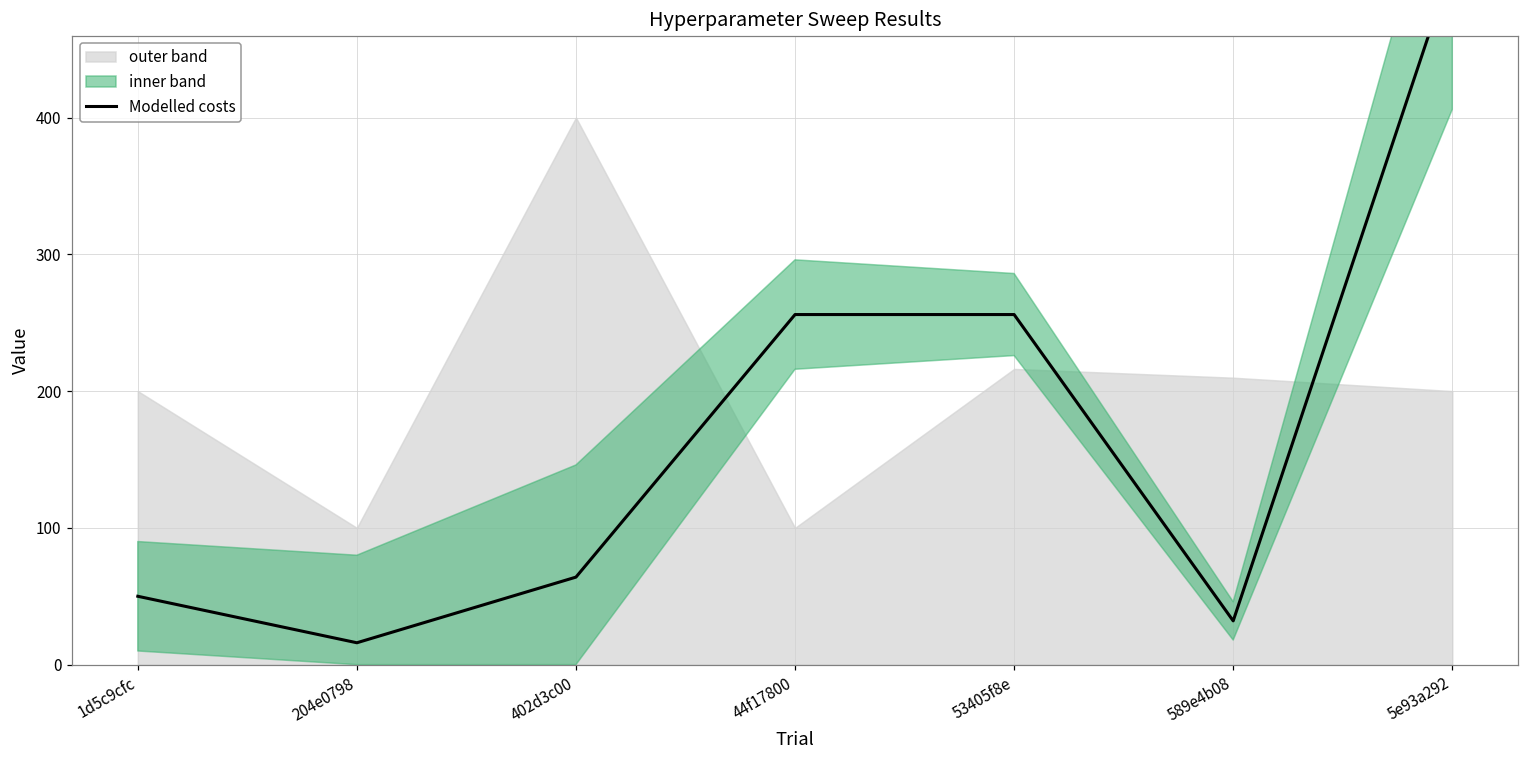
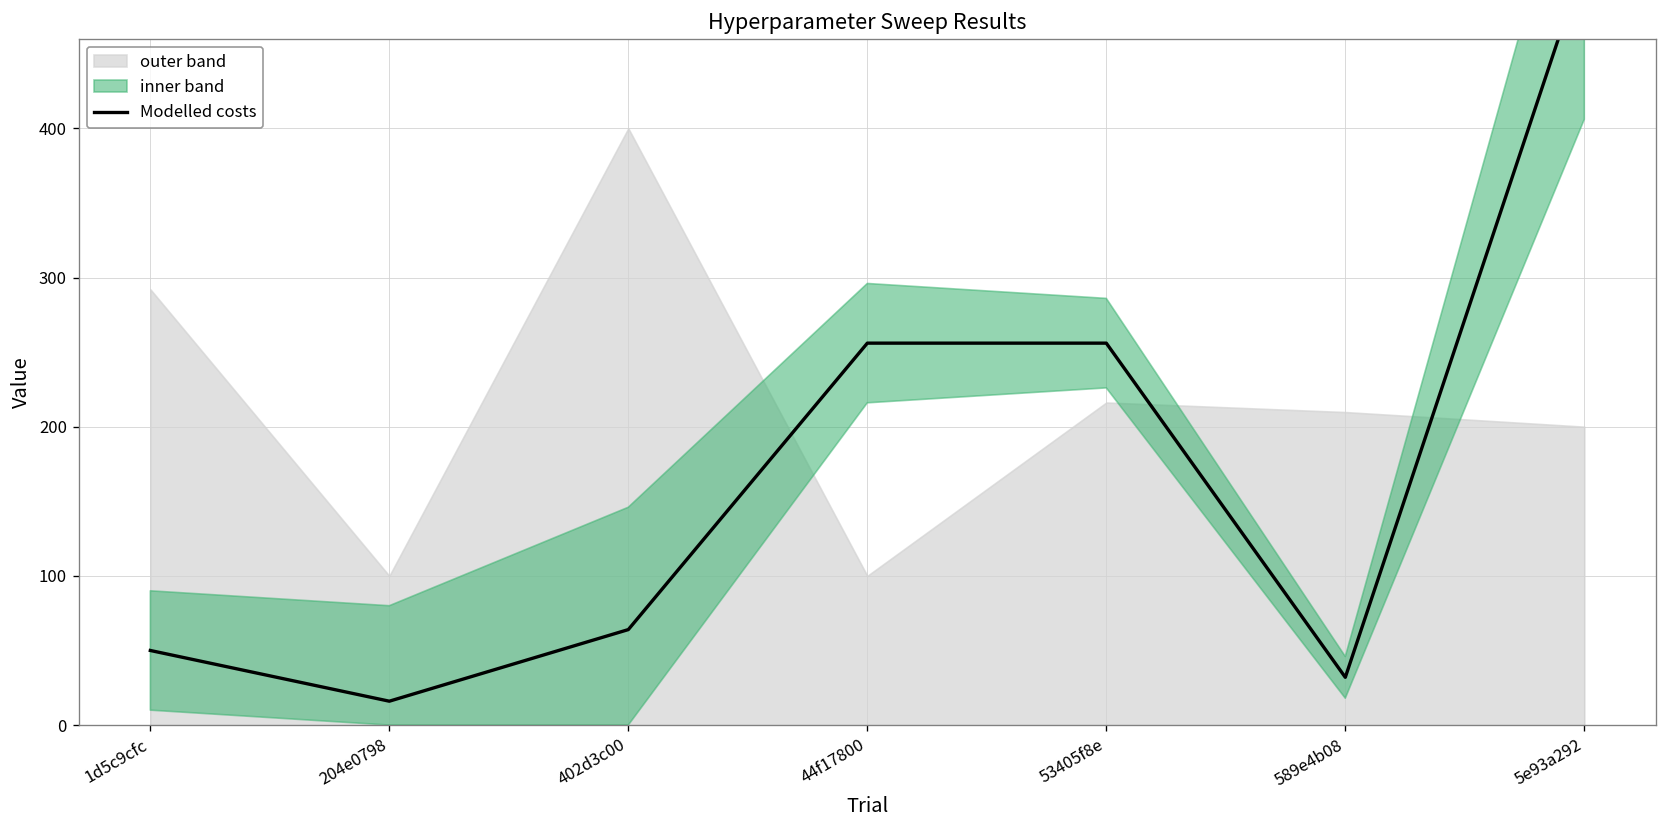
  {
    "outer band": {
-     "1d5c9cfc": 200,
+     "1d5c9cfc": 292,
      "204e0798": 100,
      "402d3c00": 400,
      "44f17800": 100,
      "53405f8e": 216,
      "589e4b08": 210,
      "5e93a292": 200
    },
    "Modelled costs": {
      "1d5c9cfc": 50,
      "204e0798": 16,
      "402d3c00": 64,
      "44f17800": 256,
      "53405f8e": 256,
      "589e4b08": 32
    },
    "inner band": {
      "204e0798": 80,
      "402d3c00": 146
    }
  }
